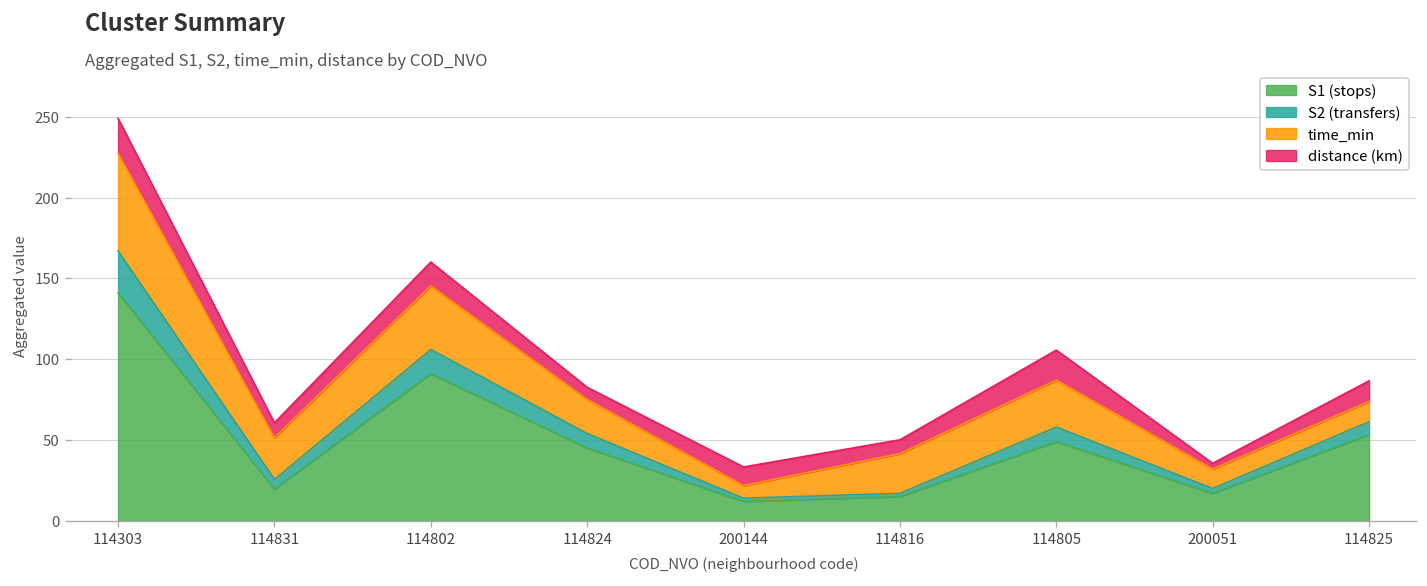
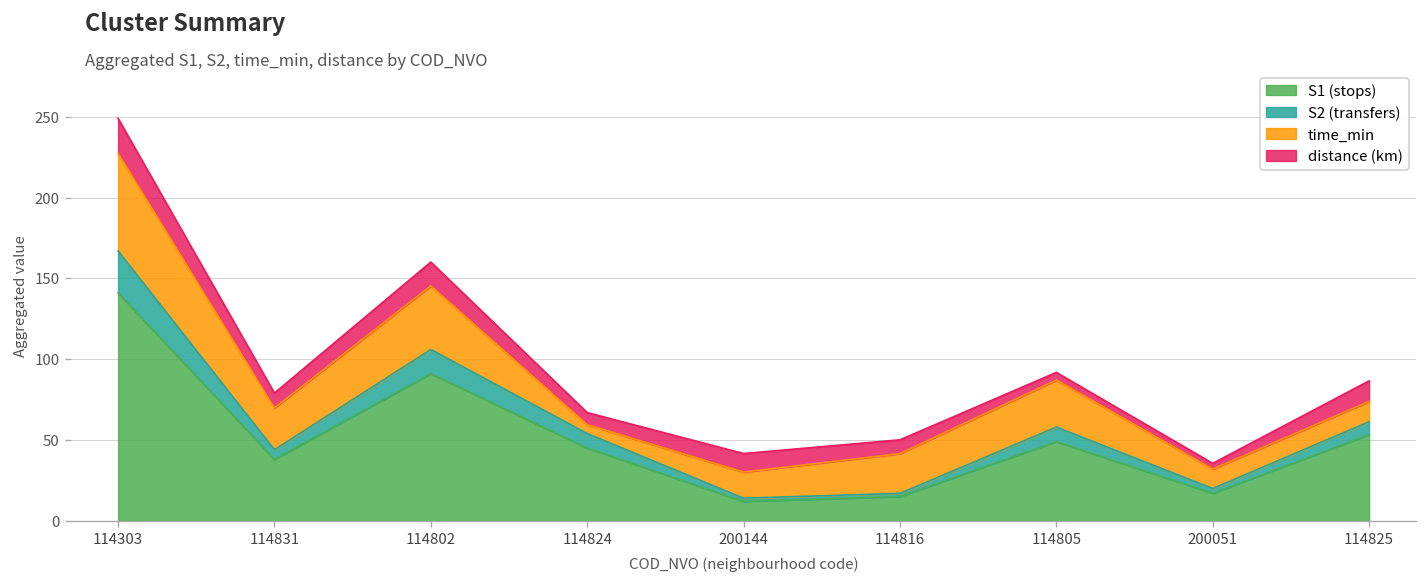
  {
    "S1 (stops)": {
      "114303": 141,
-     "114831": 20,
+     "114831": 38,
      "114802": 91,
      "114824": 45,
      "200144": 12,
      "114816": 15,
      "114805": 49,
      "200051": 17,
      "114825": 53
    },
    "S2 (transfers)": {
      "114303": 26,
      "114831": 6,
      "114802": 15,
      "114824": 9,
      "200144": 2,
      "114816": 2,
      "114805": 9,
      "200051": 3,
      "114825": 8
    },
    "time_min": {
      "114303": 60,
      "114831": 26,
      "114802": 39,
-     "114824": 21,
-     "200144": 8,
+     "114824": 5,
+     "200144": 16,
      "114816": 25,
      "114805": 29,
      "200051": 12,
      "114825": 13
    },
    "distance (km)": {
      "114303": 22,
      "114831": 9,
      "114802": 15,
      "114824": 8,
      "200144": 11,
      "114816": 9,
-     "114805": 19,
+     "114805": 5,
      "200051": 4,
      "114825": 13
    }
  }
